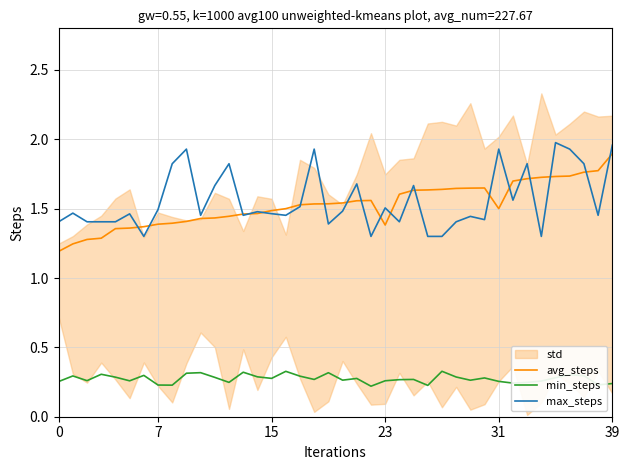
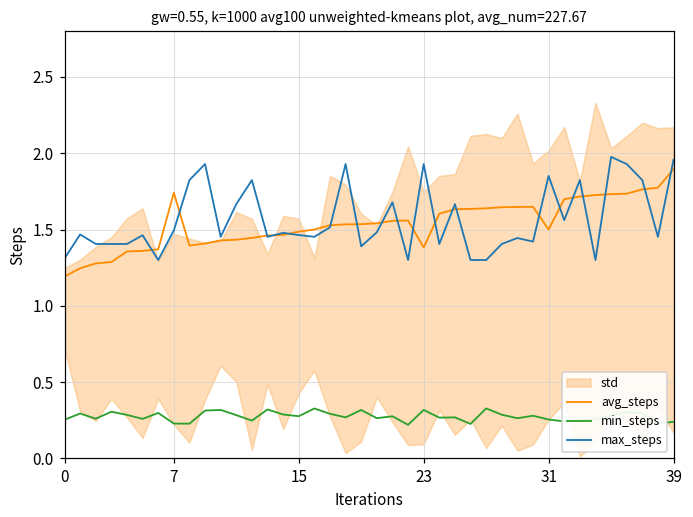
  {
    "avg_steps": {
      "0": 1.19,
-     "7": 1.39,
+     "7": 1.74,
      "15": 1.49,
      "23": 1.38,
      "31": 1.50,
      "39": 1.90
    },
    "min_steps": {
      "0": 0.25,
      "7": 0.23,
      "15": 0.28,
-     "23": 0.26,
+     "23": 0.32,
      "31": 0.25,
      "39": 0.24
    },
    "max_steps": {
-     "0": 1.41,
+     "0": 1.31,
      "7": 1.49,
      "15": 1.46,
-     "23": 1.51,
-     "31": 1.93,
+     "23": 1.93,
+     "31": 1.85,
      "39": 1.96
    }
  }
